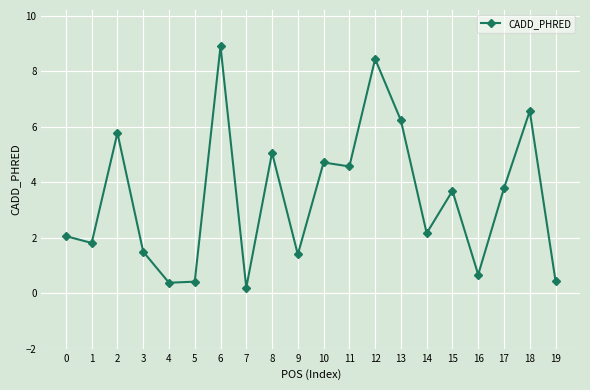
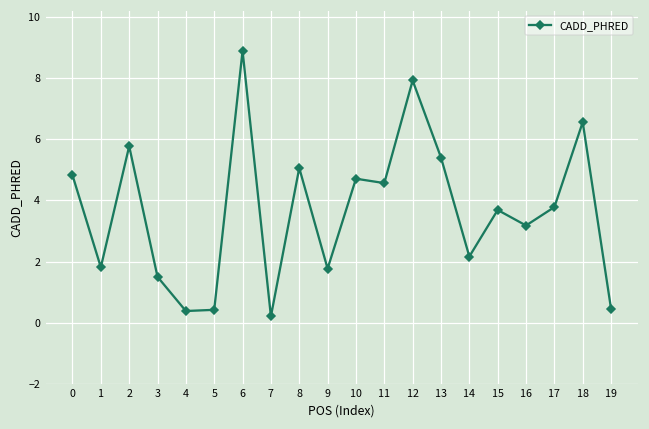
  {
-   "0": 2.1,
+   "0": 4.8,
    "1": 1.8,
    "2": 5.8,
    "3": 1.5,
    "4": 0.4,
    "5": 0.4,
    "6": 8.9,
    "7": 0.2,
    "8": 5.1,
-   "9": 1.4,
+   "9": 1.8,
    "10": 4.7,
    "11": 4.6,
-   "12": 8.4,
-   "13": 6.2,
+   "12": 7.9,
+   "13": 5.4,
    "14": 2.2,
    "15": 3.7,
-   "16": 0.7,
+   "16": 3.2,
    "17": 3.8,
    "18": 6.6,
    "19": 0.4
  }
